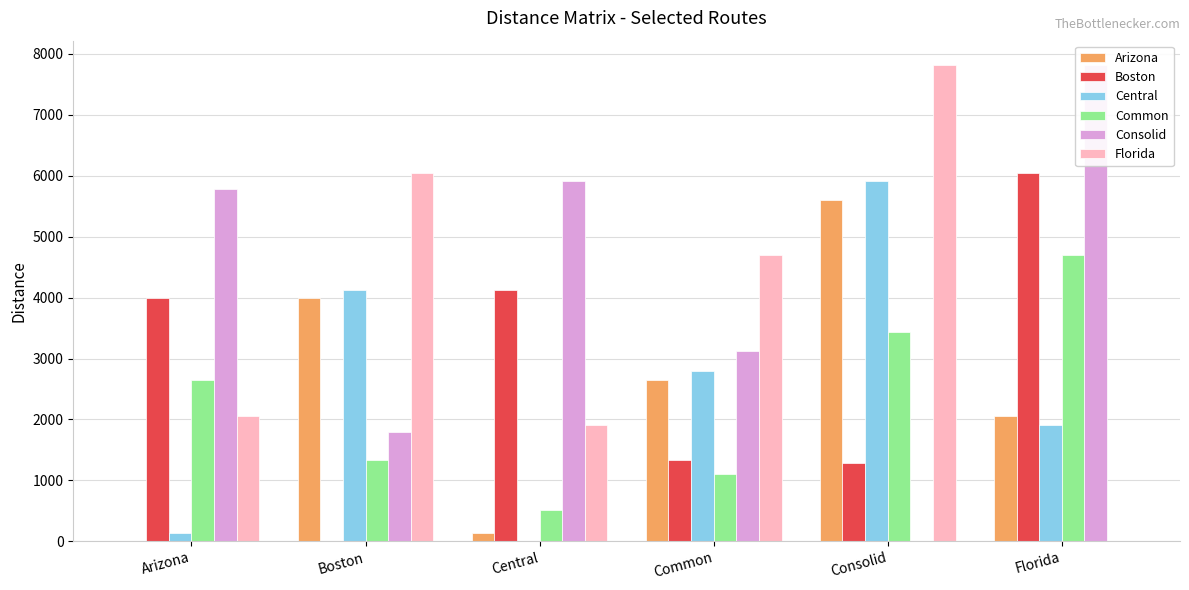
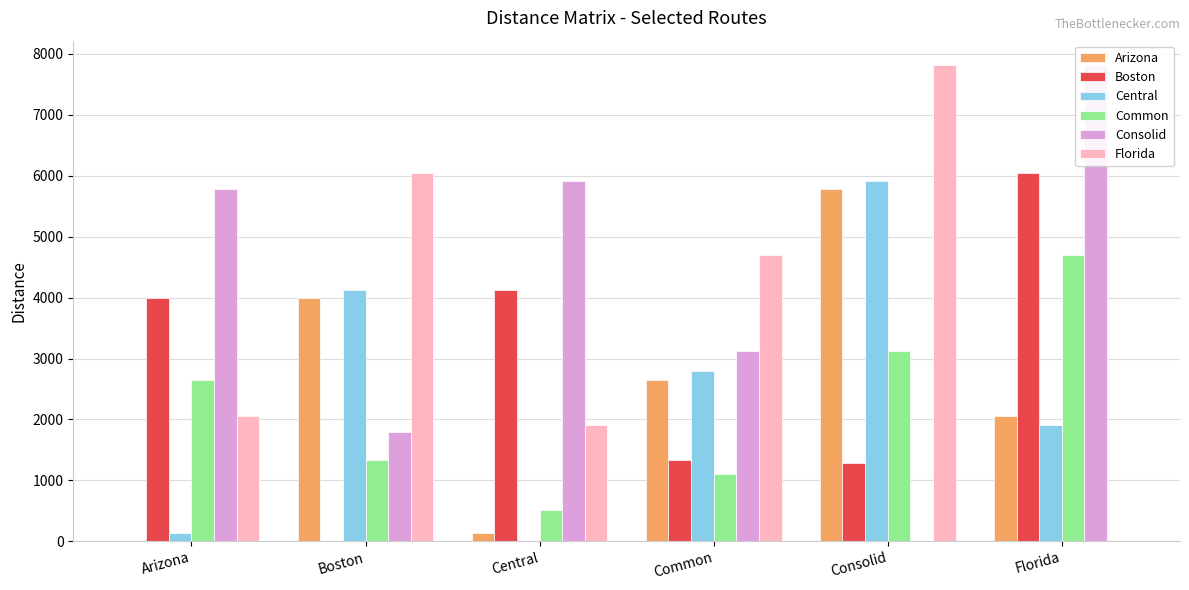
  {
    "Arizona": {
      "Arizona": 0,
      "Boston": 4000,
      "Central": 100,
      "Common": 2700,
-     "Consolid": 5600,
+     "Consolid": 5800,
      "Florida": 2100
    },
    "Boston": {
      "Arizona": 4000,
      "Boston": 0,
      "Central": 4100,
      "Common": 1300,
      "Consolid": 1300,
      "Florida": 6000
    },
    "Central": {
      "Arizona": 100,
      "Boston": 4100,
      "Central": 0,
      "Common": 2800,
      "Consolid": 5900,
      "Florida": 1900
    },
    "Common": {
      "Arizona": 2700,
      "Boston": 1300,
      "Central": 500,
      "Common": 1100,
-     "Consolid": 3400,
+     "Consolid": 3100,
      "Florida": 4700
    }
  }
